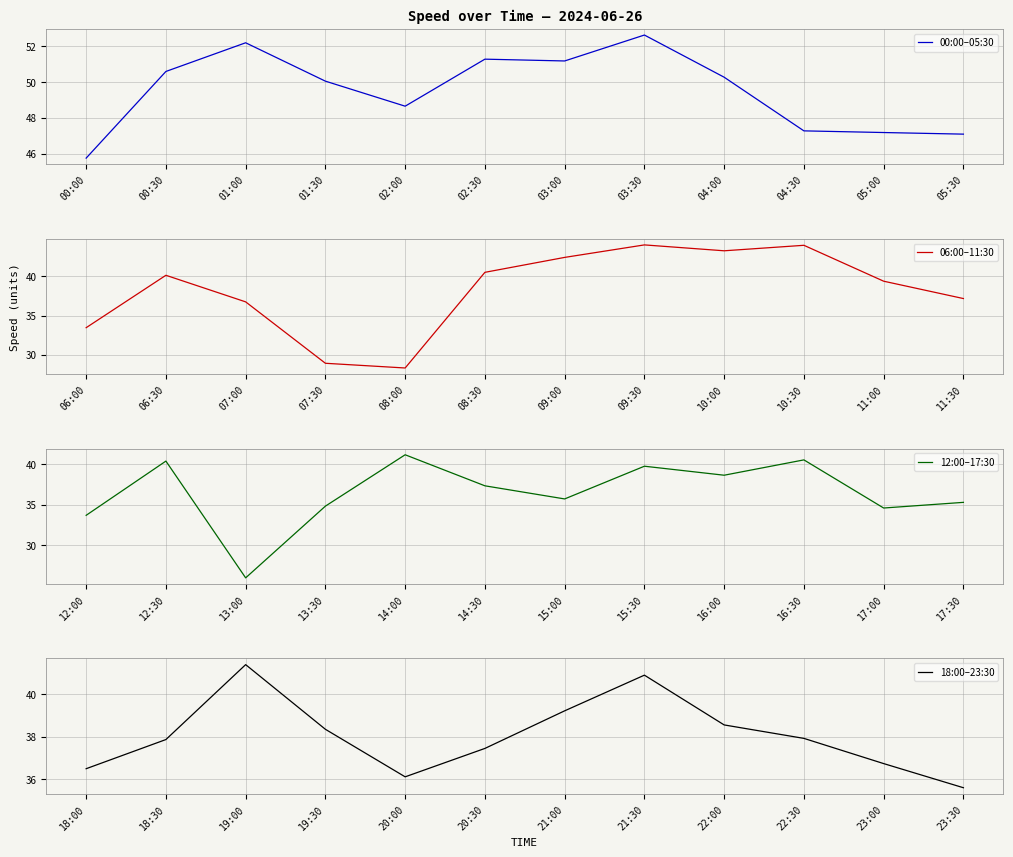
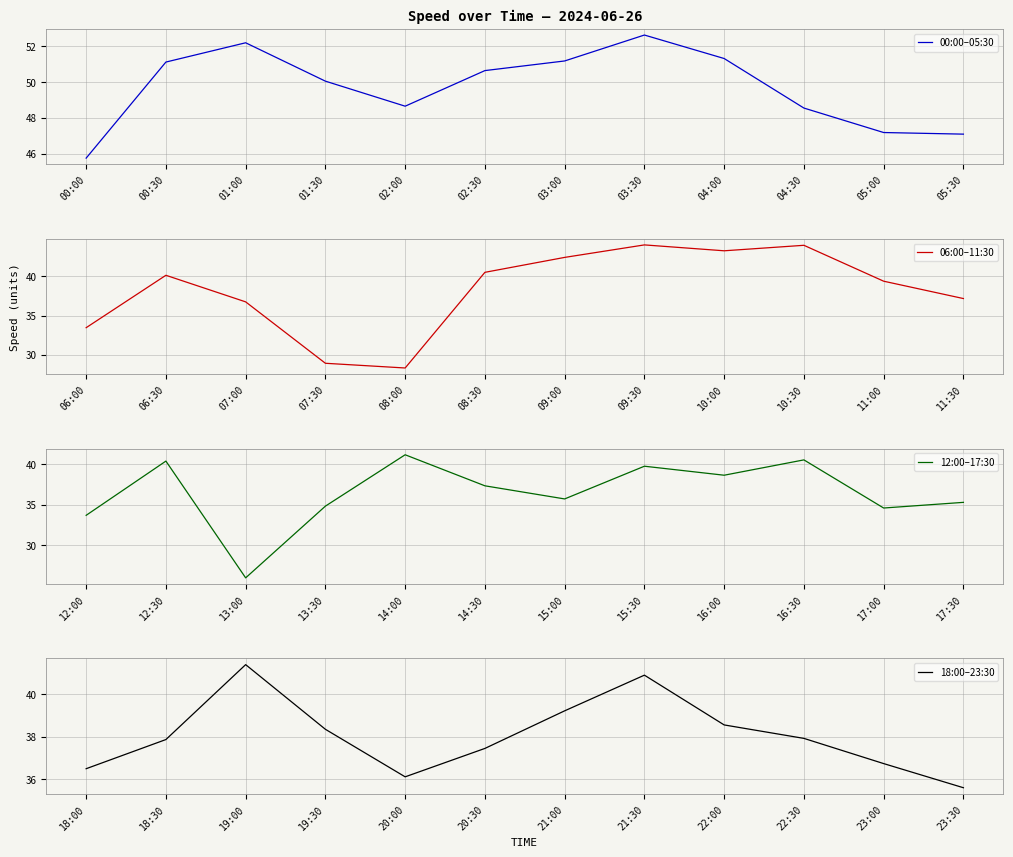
  {
    "Speed over Time — 2024-06-26": {
      "00:00": 45.7,
-     "00:30": 50.6,
+     "00:30": 51.1,
      "01:00": 52.2,
      "01:30": 50.0,
      "02:00": 48.6,
-     "02:30": 51.3,
+     "02:30": 50.6,
      "03:00": 51.2,
      "03:30": 52.6,
-     "04:00": 50.3,
-     "04:30": 47.3,
+     "04:00": 51.3,
+     "04:30": 48.5,
      "05:00": 47.2,
      "05:30": 47.1
    }
  }
